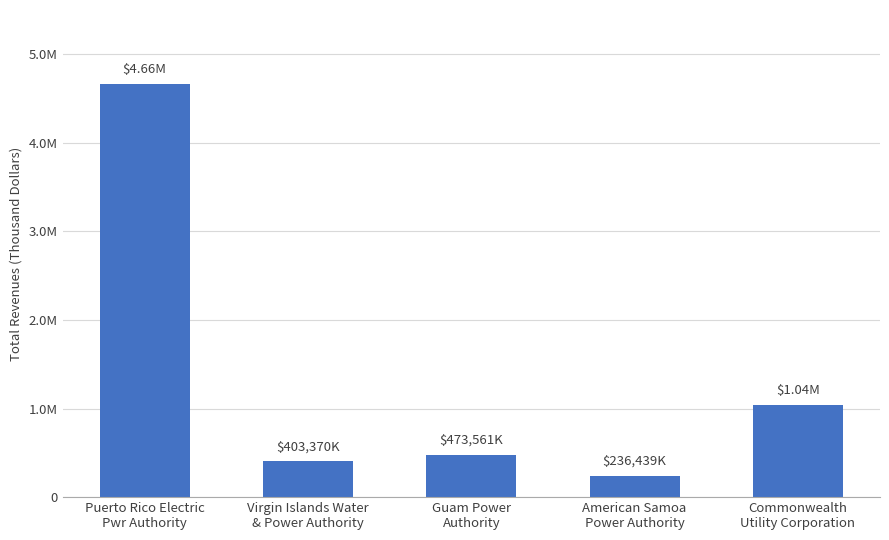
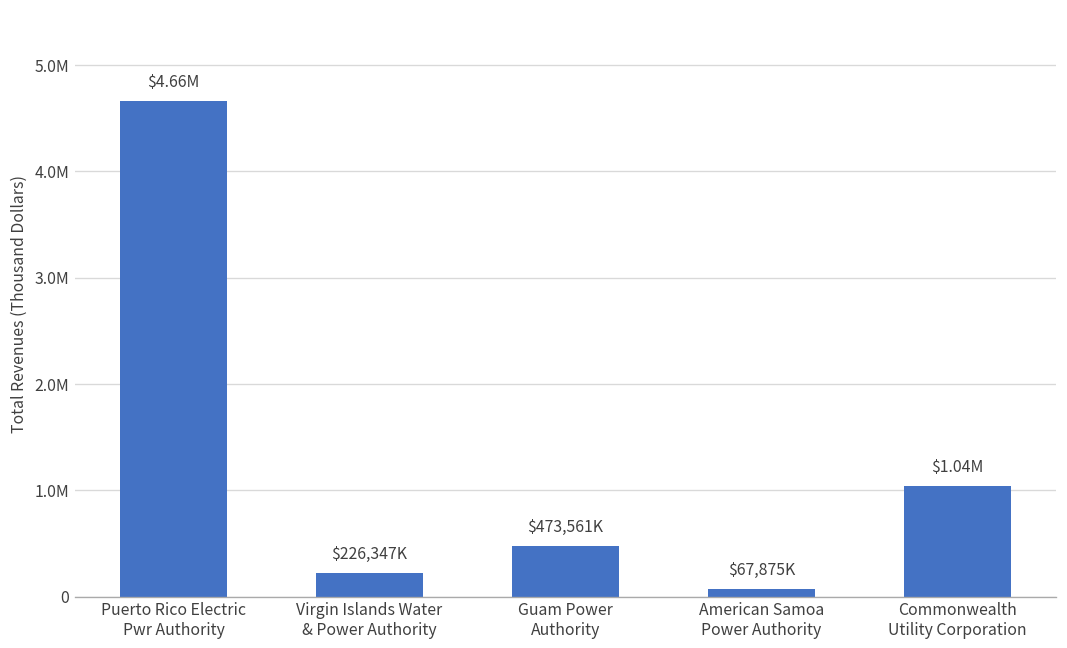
  {
    "Puerto Rico Electric Pwr Authority": "$4.66M",
-   "Virgin Islands Water & Power Authority": "$403,370K",
+   "Virgin Islands Water & Power Authority": "$226,347K",
    "Guam Power Authority": "$473,561K",
-   "American Samoa Power Authority": "$236,439K",
+   "American Samoa Power Authority": "$67,875K",
    "Commonwealth Utility Corporation": "$1.04M"
  }
